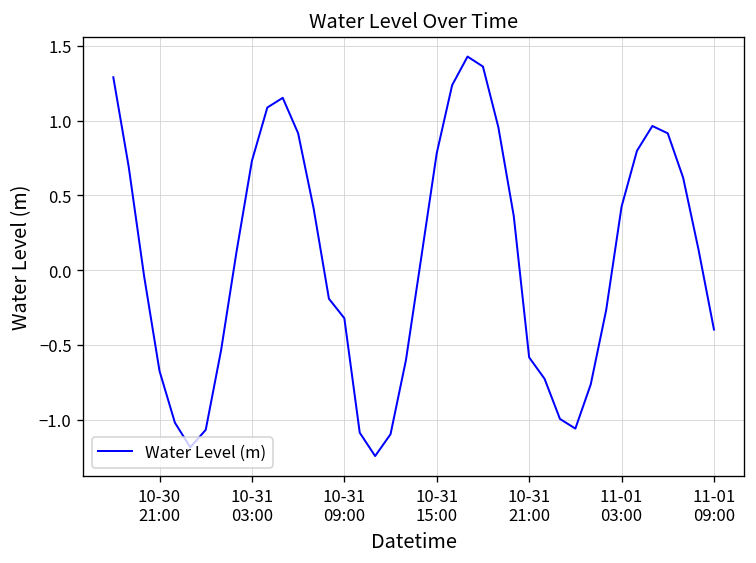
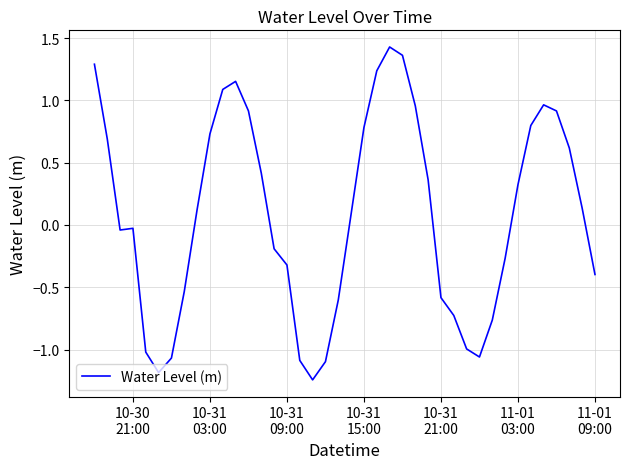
  {
-   "10-30 21:00": -0.67,
+   "10-30 21:00": -0.03,
    "10-31 03:00": 0.73,
    "10-31 09:00": -0.32,
    "10-31 15:00": 0.78,
    "10-31 21:00": -0.58,
-   "11-01 03:00": 0.42,
+   "11-01 03:00": 0.32,
    "11-01 09:00": -0.40
  }
